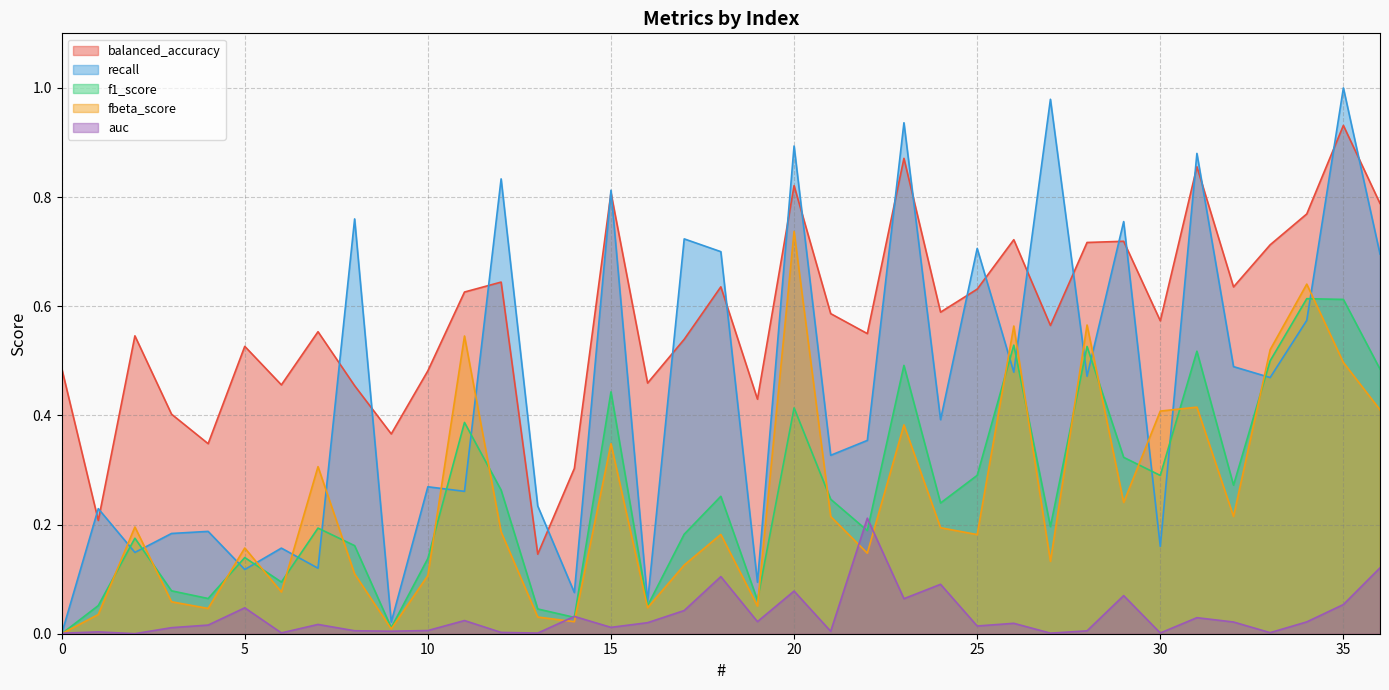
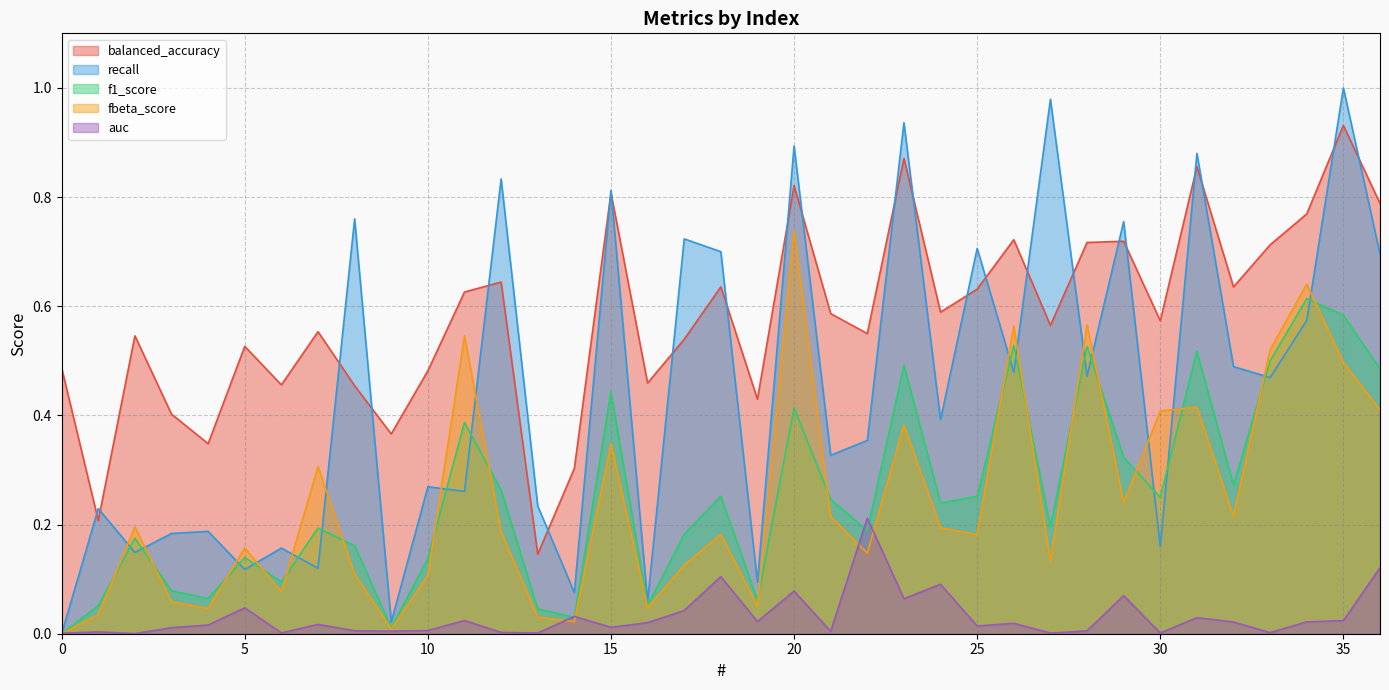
  {
    "balanced_accuracy": {
      "0": 0.49,
      "5": 0.53,
      "10": 0.48,
      "20": 0.82,
      "25": 0.63,
      "30": 0.57,
      "35": 0.93
    },
    "recall": {
      "5": 0.12,
      "10": 0.27,
      "20": 0.89,
      "25": 0.71,
      "30": 0.16,
      "35": 1.00
    },
    "f1_score": {
      "5": 0.14,
      "10": 0.14,
      "15": 0.44,
      "20": 0.41,
-     "25": 0.29,
-     "30": 0.29,
-     "35": 0.61
+     "25": 0.25,
+     "30": 0.25,
+     "35": 0.58
    },
    "fbeta_score": {
      "5": 0.16,
      "10": 0.11,
      "15": 0.35,
      "20": 0.74,
      "25": 0.18,
      "30": 0.41,
      "35": 0.50
    },
    "auc": {
      "5": 0.05,
      "10": 0.01,
      "15": 0.01,
      "20": 0.08,
      "25": 0.01,
      "30": 0.00,
-     "35": 0.05
+     "35": 0.02
    }
  }
